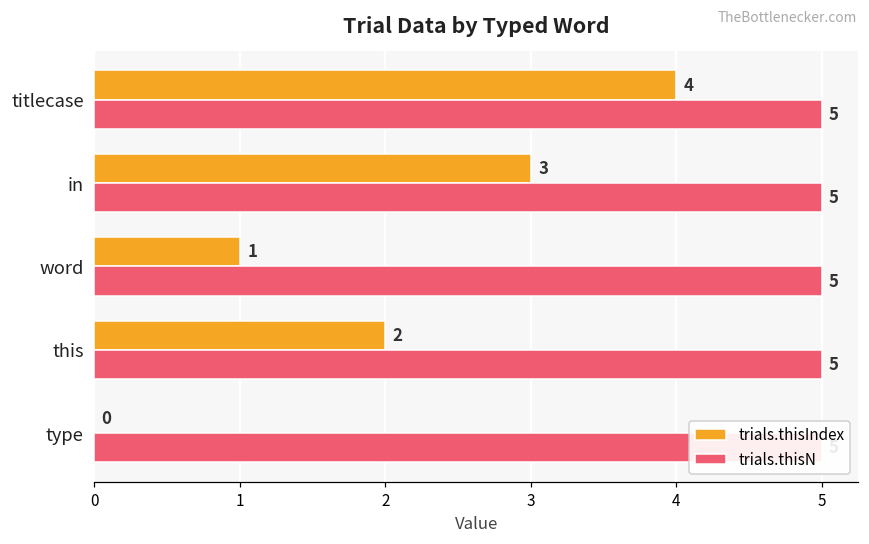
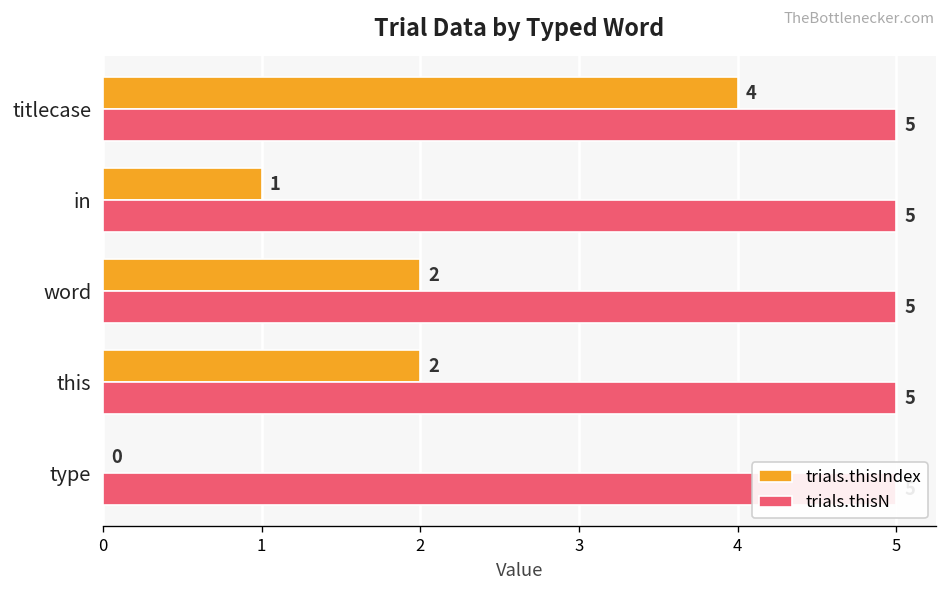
  {
    "trials.thisIndex": {
      "titlecase": 4,
-     "in": 3,
-     "word": 1,
+     "in": 1,
+     "word": 2,
      "this": 2,
      "type": 0
    },
    "trials.thisN": {
      "titlecase": 5,
      "in": 5,
      "word": 5,
      "this": 5
    }
  }
